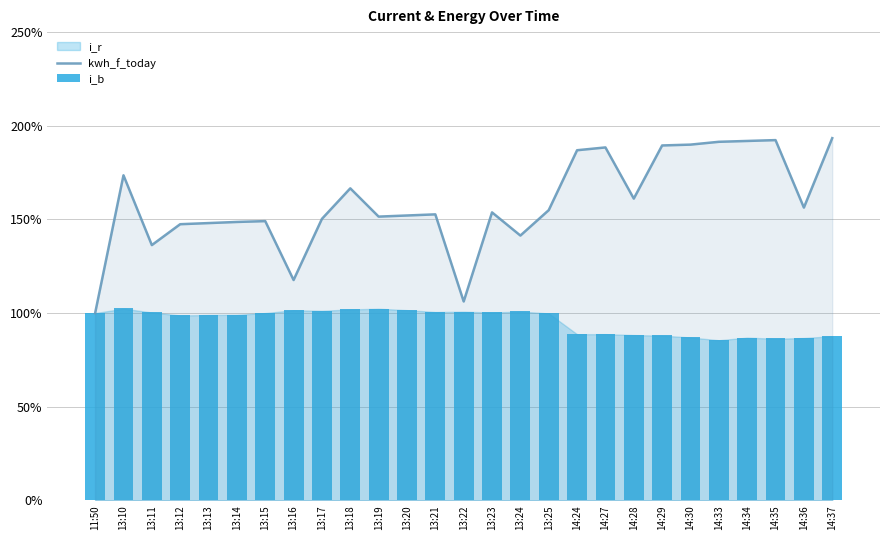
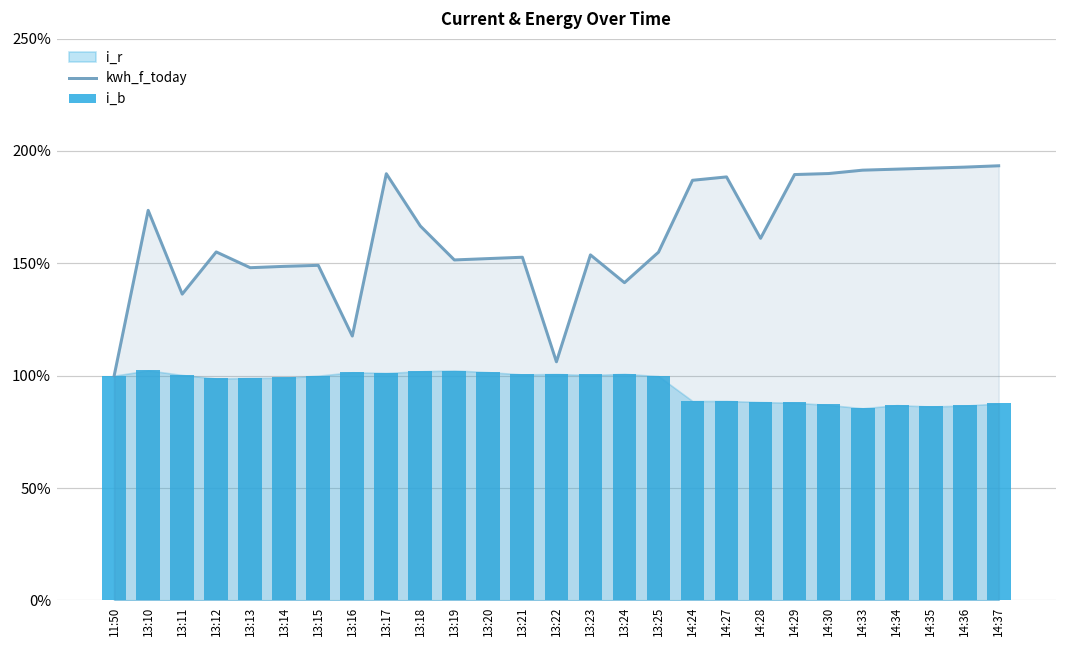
  {
    "kwh_f_today": {
      "13:10": "174%",
      "13:11": "136%",
-     "13:12": "147%",
+     "13:12": "155%",
      "13:13": "148%",
      "13:14": "149%",
      "13:15": "149%",
      "13:16": "118%",
-     "13:17": "150%",
+     "13:17": "190%",
      "13:18": "167%",
      "13:19": "152%",
      "13:20": "152%",
      "13:21": "153%",
      "13:22": "106%",
      "13:23": "154%",
      "13:24": "141%",
      "13:25": "155%",
      "14:24": "187%",
      "14:27": "188%",
      "14:28": "161%",
      "14:29": "189%",
      "14:30": "190%",
      "14:33": "191%",
      "14:34": "192%",
      "14:35": "192%",
-     "14:36": "156%",
+     "14:36": "193%",
      "14:37": "193%"
    }
  }
